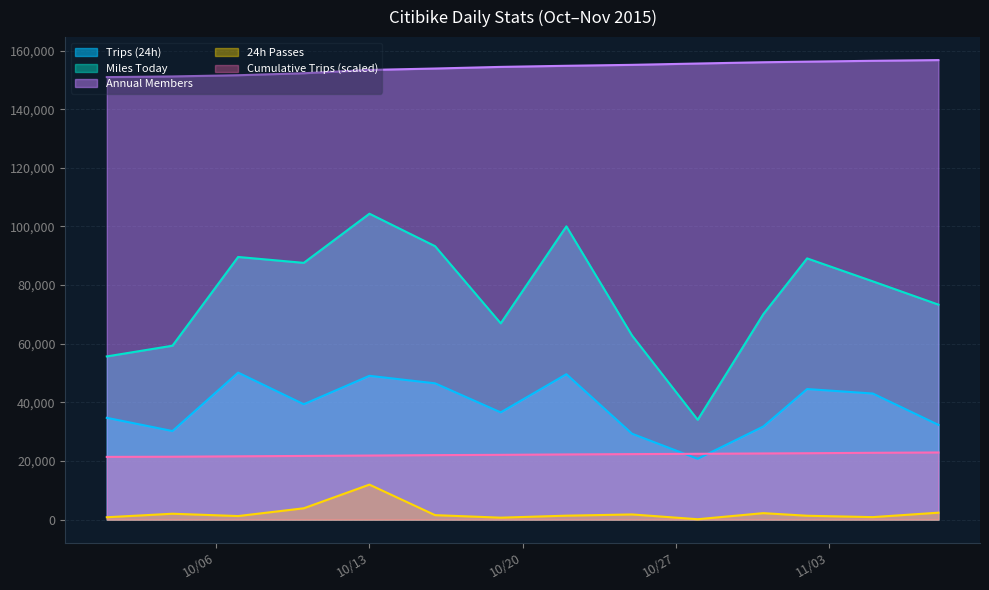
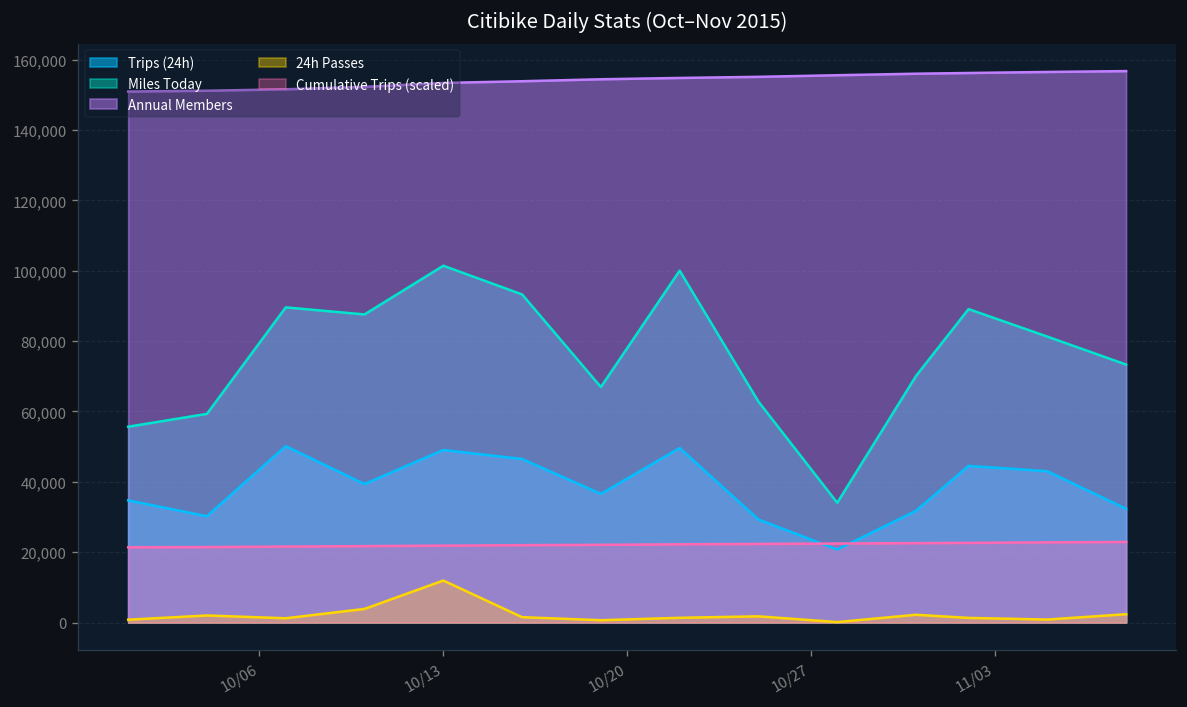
  {
    "Trips (24h)": {
      "10/13": "49,000"
    },
    "Miles Today": {
-     "10/13": "104,000"
+     "10/13": "101,000"
    },
    "24h Passes": {
      "10/13": "12,000"
    },
    "Cumulative Trips (scaled)": {
      "10/13": "22,000"
    }
  }
